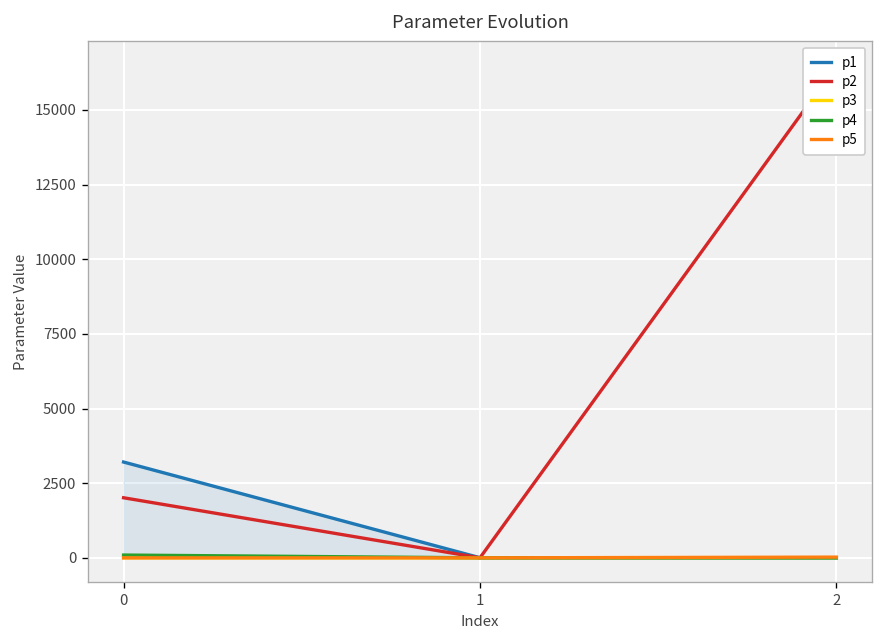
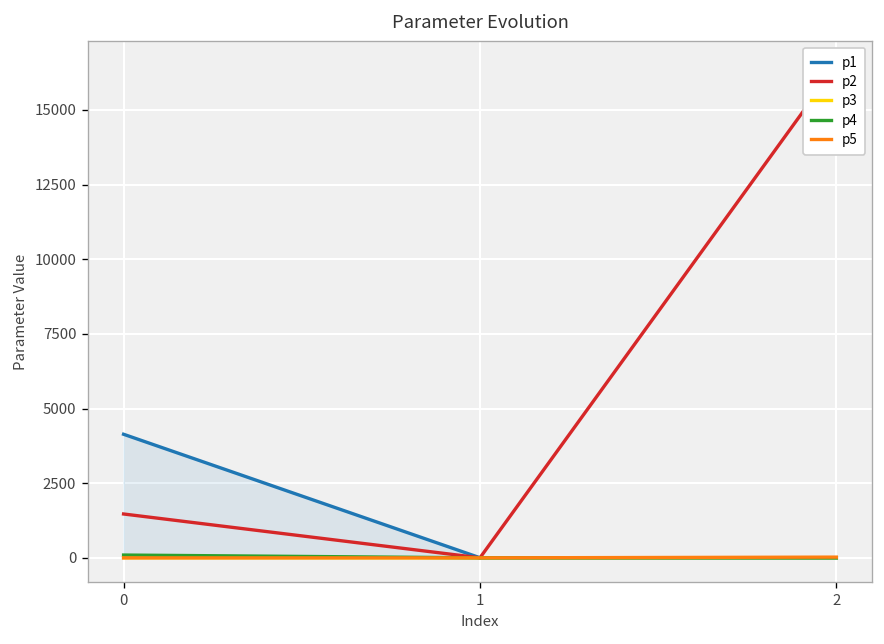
  {
    "p1": {
-     "0": 3200
+     "0": 4100
    },
    "p2": {
-     "0": 2000
+     "0": 1500
    }
  }
